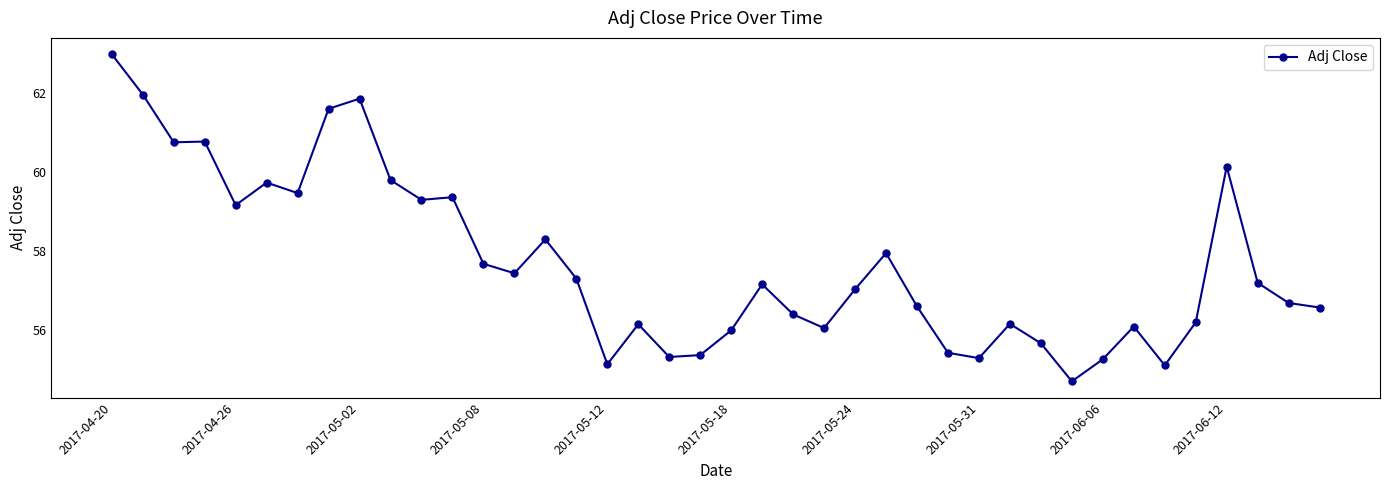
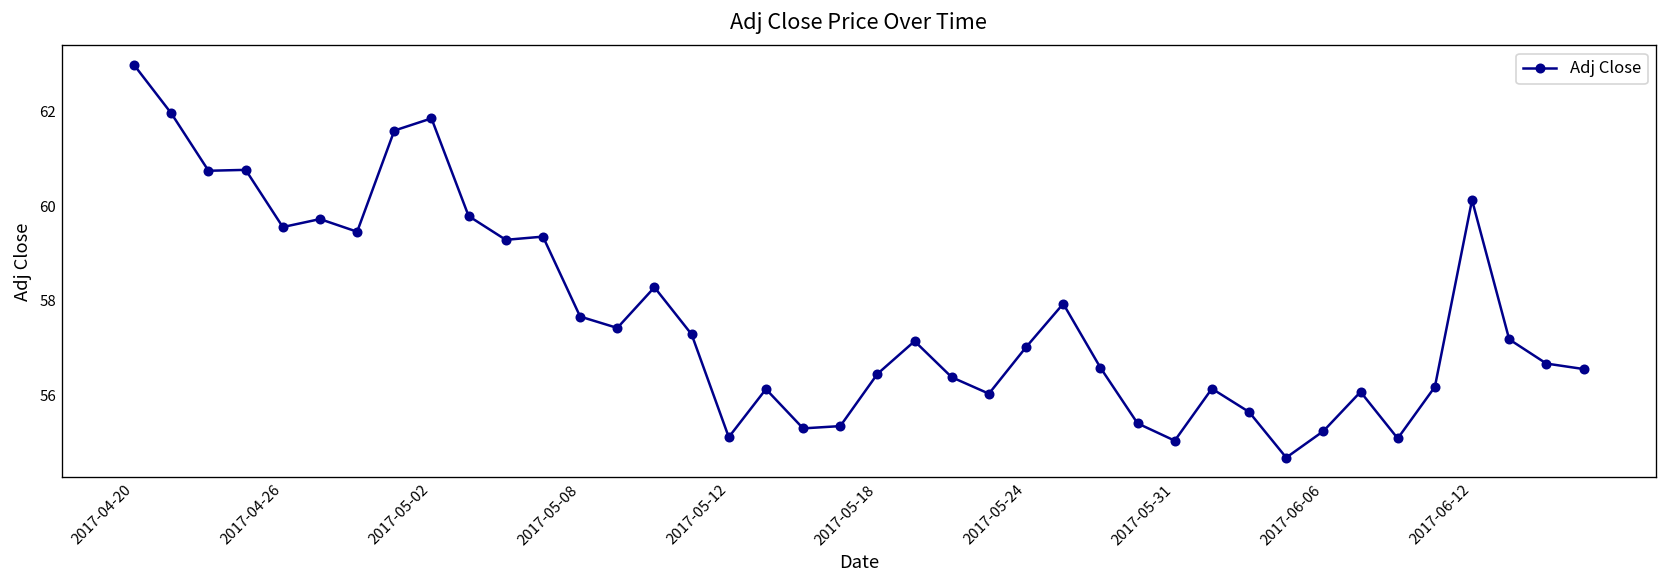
  {
    "2017-04-20": 63.0,
-   "2017-04-26": 59.2,
+   "2017-04-26": 59.6,
    "2017-05-02": 61.8,
    "2017-05-08": 57.7,
    "2017-05-12": 55.1,
-   "2017-05-18": 56.0,
+   "2017-05-18": 56.5,
    "2017-05-24": 57.0,
-   "2017-05-31": 55.3,
+   "2017-05-31": 55.1,
    "2017-06-06": 55.3,
    "2017-06-12": 60.1
  }
